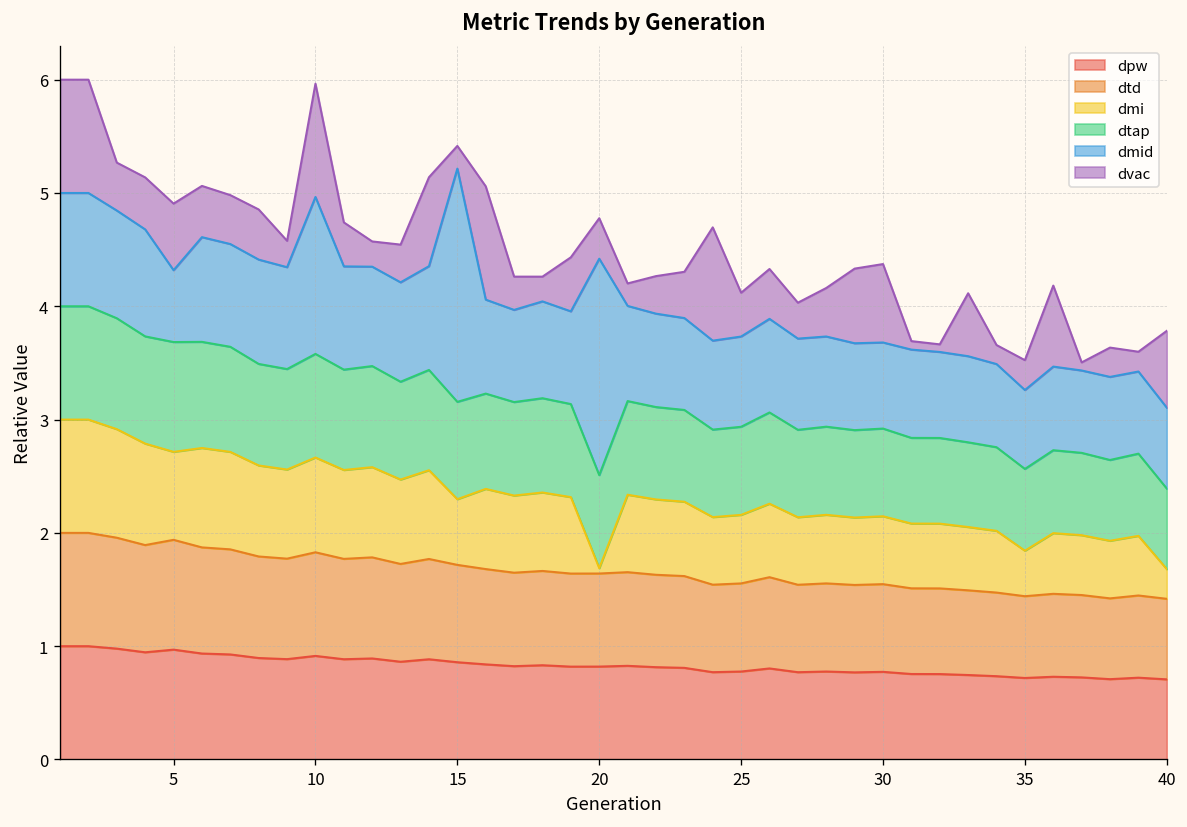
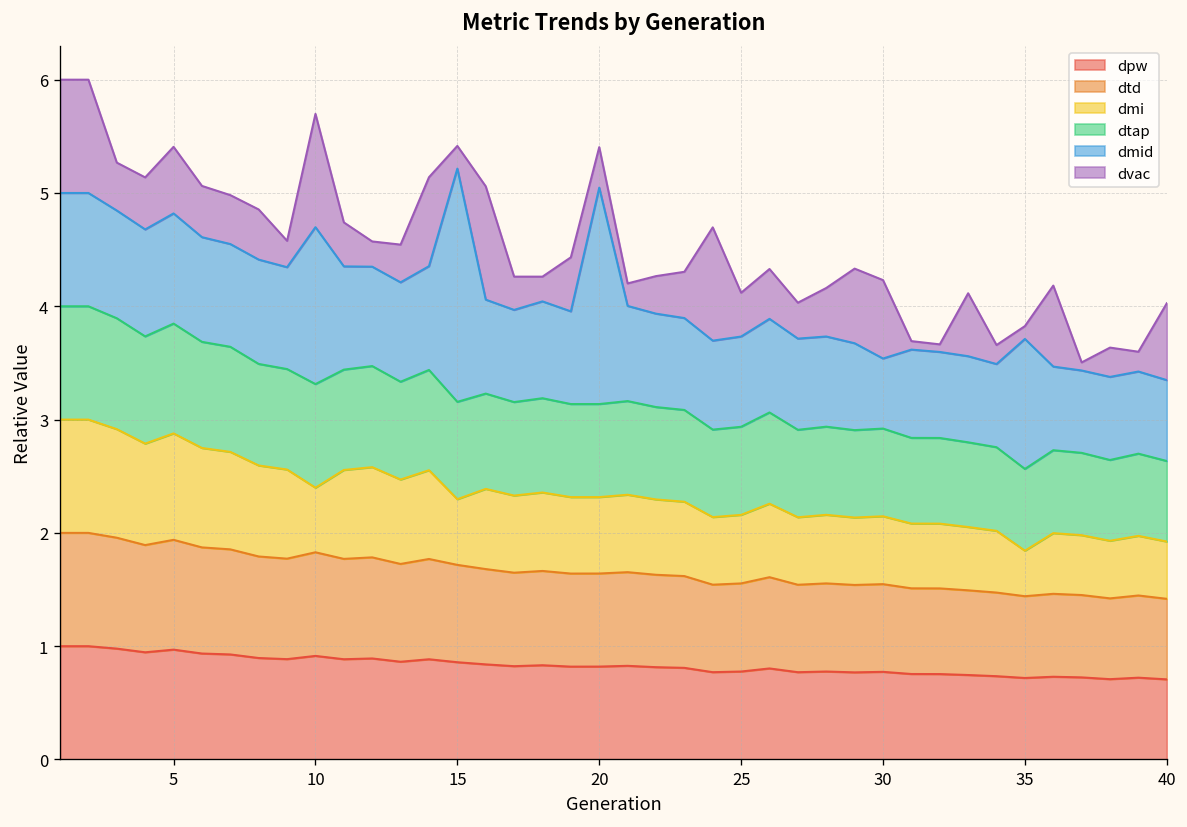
  {
    "dmi": {
-     "5": 0.8,
-     "10": 0.8,
+     "5": 0.9,
+     "10": 0.6,
      "15": 0.6,
-     "20": 0.0,
+     "20": 0.7,
      "25": 0.6,
      "30": 0.6,
      "35": 0.4,
-     "40": 0.3
+     "40": 0.5
    },
    "dtap": {
      "5": 1.0,
      "10": 0.9,
      "15": 0.9,
      "20": 0.8,
      "25": 0.8,
      "30": 0.8,
      "35": 0.7,
      "40": 0.7
    },
    "dmid": {
-     "5": 0.6,
+     "5": 1.0,
      "10": 1.4,
      "15": 2.1,
      "20": 1.9,
      "25": 0.8,
-     "30": 0.8,
-     "35": 0.7,
+     "30": 0.6,
+     "35": 1.1,
      "40": 0.7
    },
    "dvac": {
      "5": 0.6,
      "10": 1.0,
      "15": 0.2,
      "20": 0.4,
      "25": 0.4,
      "30": 0.7,
-     "35": 0.3,
+     "35": 0.1,
      "40": 0.7
    }
  }
